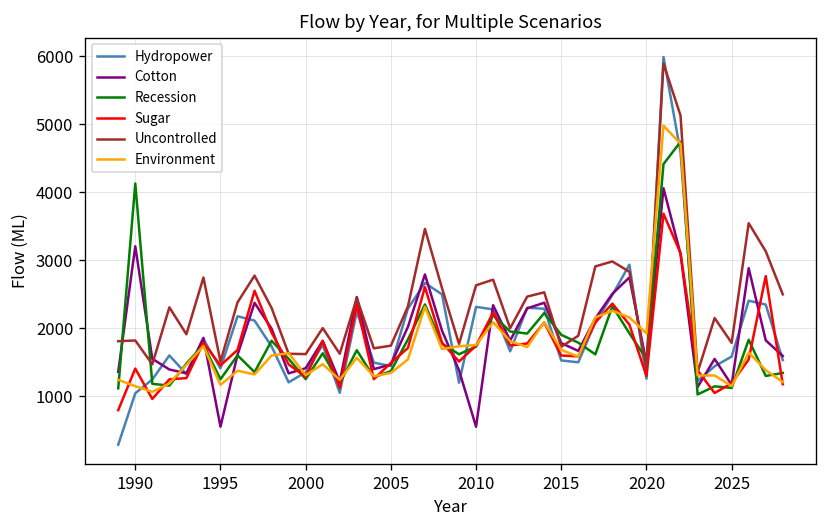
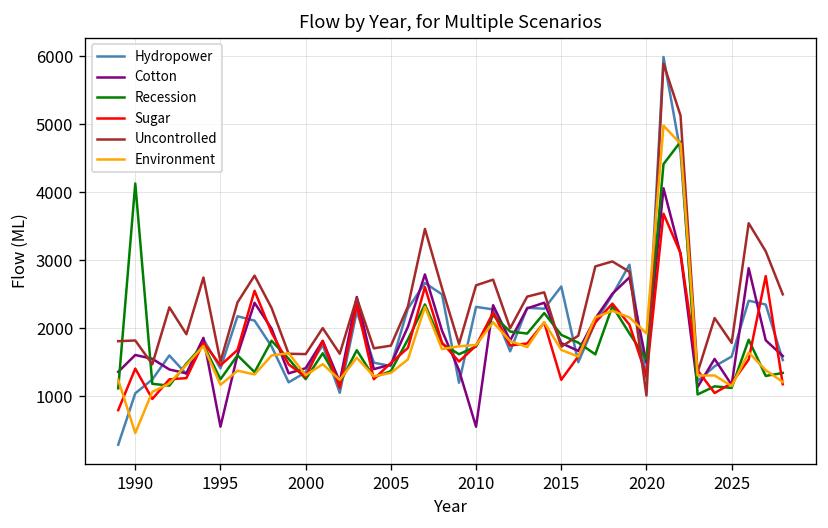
  {
    "Hydropower": {
      "1990": 1000,
      "2010": 2300,
-     "2015": 1500,
+     "2015": 2600,
      "2025": 1600
    },
    "Cotton": {
-     "1990": 3200,
+     "1990": 1600,
      "1995": 600,
      "2000": 1400,
      "2010": 600,
      "2015": 1800,
      "2020": 1500
    },
    "Recession": {
      "1990": 4100,
      "1995": 1200,
      "2015": 1900,
      "2020": 1500
    },
    "Sugar": {
      "1990": 1400,
-     "2015": 1600
+     "2015": 1200
    },
    "Uncontrolled": {
      "1990": 1800,
      "1995": 1500,
      "2000": 1600,
      "2005": 1700,
      "2010": 2600,
      "2015": 1700,
-     "2020": 1400,
+     "2020": 1000,
      "2025": 1800
    },
    "Environment": {
-     "1990": 1100,
+     "1990": 500,
      "1995": 1200,
      "2015": 1700,
      "2020": 1900
    }
  }
